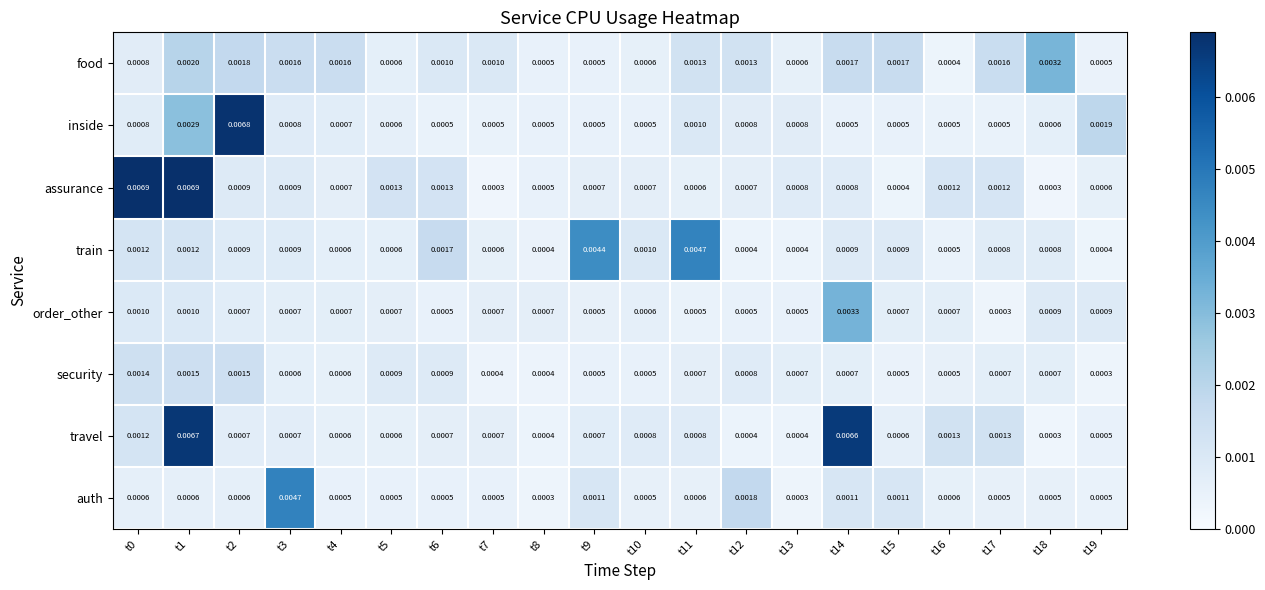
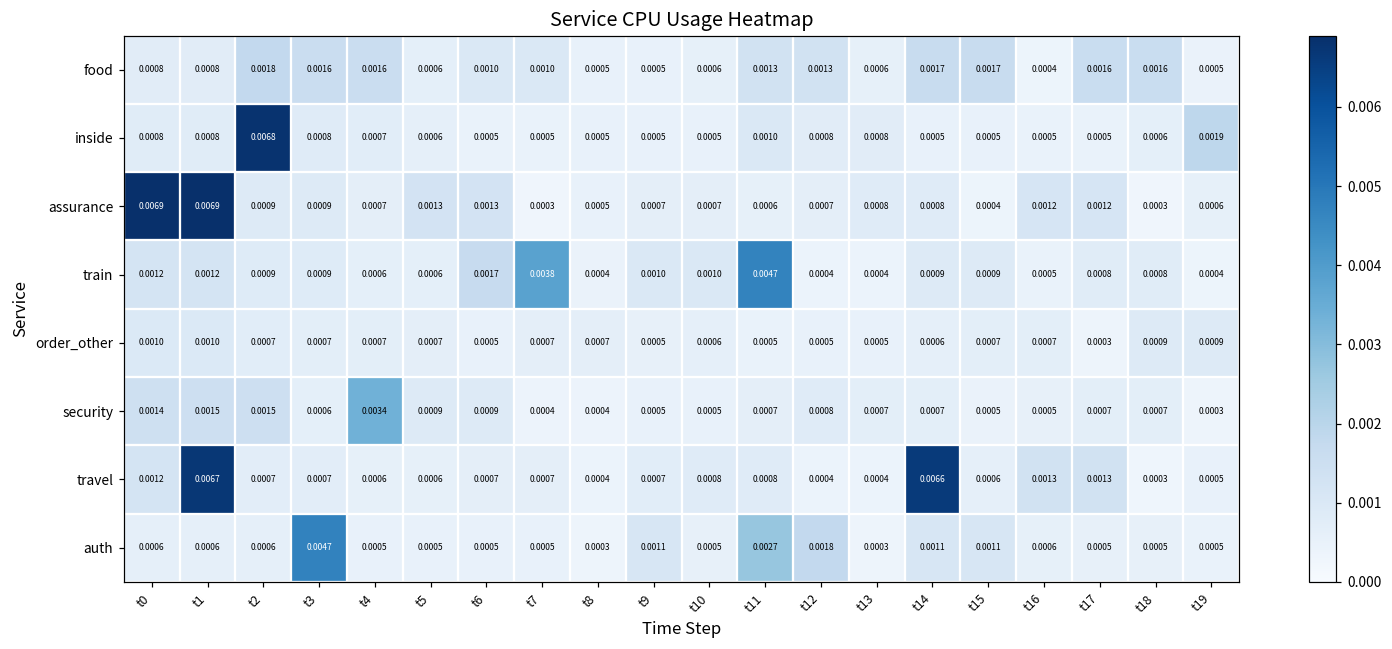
  {
    "food": {
      "t0": 0.0008,
-     "t1": 0.0020,
+     "t1": 0.0008,
      "t2": 0.0018,
      "t3": 0.0016,
      "t4": 0.0016,
      "t5": 0.0006,
      "t6": 0.0010,
      "t7": 0.0010,
      "t8": 0.0005,
      "t9": 0.0005,
      "t10": 0.0006,
      "t11": 0.0013,
      "t12": 0.0013,
      "t13": 0.0006,
      "t14": 0.0017,
      "t15": 0.0017,
      "t16": 0.0004,
      "t17": 0.0016,
-     "t18": 0.0032,
+     "t18": 0.0016,
      "t19": 0.0005
    },
    "inside": {
      "t0": 0.0008,
-     "t1": 0.0029,
+     "t1": 0.0008,
      "t2": 0.0068,
      "t3": 0.0008,
      "t4": 0.0007,
      "t5": 0.0006,
      "t6": 0.0005,
      "t7": 0.0005,
      "t8": 0.0005,
      "t9": 0.0005,
      "t10": 0.0005,
      "t11": 0.0010,
      "t12": 0.0008,
      "t13": 0.0008,
      "t14": 0.0005,
      "t15": 0.0005,
      "t16": 0.0005,
      "t17": 0.0005,
      "t18": 0.0006,
      "t19": 0.0019
    },
    "assurance": {
      "t0": 0.0069,
      "t1": 0.0069,
      "t2": 0.0009,
      "t3": 0.0009,
      "t4": 0.0007,
      "t5": 0.0013,
      "t6": 0.0013,
      "t7": 0.0003,
      "t8": 0.0005,
      "t9": 0.0007,
      "t10": 0.0007,
      "t11": 0.0006,
      "t12": 0.0007,
      "t13": 0.0008,
      "t14": 0.0008,
      "t15": 0.0004,
      "t16": 0.0012,
      "t17": 0.0012,
      "t18": 0.0003,
      "t19": 0.0006
    },
    "train": {
      "t0": 0.0012,
      "t1": 0.0012,
      "t2": 0.0009,
      "t3": 0.0009,
      "t4": 0.0006,
      "t5": 0.0006,
      "t6": 0.0017,
-     "t7": 0.0006,
+     "t7": 0.0038,
      "t8": 0.0004,
-     "t9": 0.0044,
+     "t9": 0.0010,
      "t10": 0.0010,
      "t11": 0.0047,
      "t12": 0.0004,
      "t13": 0.0004,
      "t14": 0.0009,
      "t15": 0.0009,
      "t16": 0.0005,
      "t17": 0.0008,
      "t18": 0.0008,
      "t19": 0.0004
    },
    "order_other": {
      "t0": 0.0010,
      "t1": 0.0010,
      "t2": 0.0007,
      "t3": 0.0007,
      "t4": 0.0007,
      "t5": 0.0007,
      "t6": 0.0005,
      "t7": 0.0007,
      "t8": 0.0007,
      "t9": 0.0005,
      "t10": 0.0006,
      "t11": 0.0005,
      "t12": 0.0005,
      "t13": 0.0005,
-     "t14": 0.0033,
+     "t14": 0.0006,
      "t15": 0.0007,
      "t16": 0.0007,
      "t17": 0.0003,
      "t18": 0.0009,
      "t19": 0.0009
    },
    "security": {
      "t0": 0.0014,
      "t1": 0.0015,
      "t2": 0.0015,
      "t3": 0.0006,
-     "t4": 0.0006,
+     "t4": 0.0034,
      "t5": 0.0009,
      "t6": 0.0009,
      "t7": 0.0004,
      "t8": 0.0004,
      "t9": 0.0005,
      "t10": 0.0005,
      "t11": 0.0007,
      "t12": 0.0008,
      "t13": 0.0007,
      "t14": 0.0007,
      "t15": 0.0005,
      "t16": 0.0005,
      "t17": 0.0007,
      "t18": 0.0007,
      "t19": 0.0003
    },
    "travel": {
      "t0": 0.0012,
      "t1": 0.0067,
      "t2": 0.0007,
      "t3": 0.0007,
      "t4": 0.0006,
      "t5": 0.0006,
      "t6": 0.0007,
      "t7": 0.0007,
      "t8": 0.0004,
      "t9": 0.0007,
      "t10": 0.0008,
      "t11": 0.0008,
      "t12": 0.0004,
      "t13": 0.0004,
      "t14": 0.0066,
      "t15": 0.0006,
      "t16": 0.0013,
      "t17": 0.0013,
      "t18": 0.0003,
      "t19": 0.0005
    },
    "auth": {
      "t0": 0.0006,
      "t1": 0.0006,
      "t2": 0.0006,
      "t3": 0.0047,
      "t4": 0.0005,
      "t5": 0.0005,
      "t6": 0.0005,
      "t7": 0.0005,
      "t8": 0.0003,
      "t9": 0.0011,
      "t10": 0.0005,
-     "t11": 0.0006,
+     "t11": 0.0027,
      "t12": 0.0018,
      "t13": 0.0003,
      "t14": 0.0011,
      "t15": 0.0011,
      "t16": 0.0006,
      "t17": 0.0005,
      "t18": 0.0005,
      "t19": 0.0005
    }
  }
